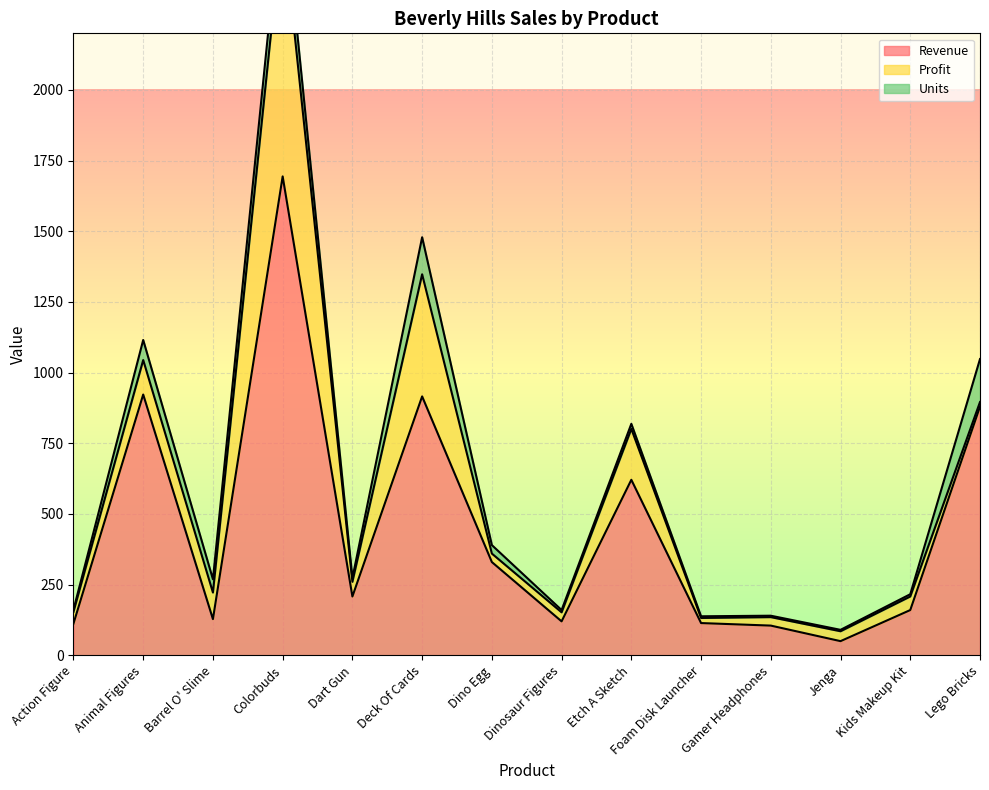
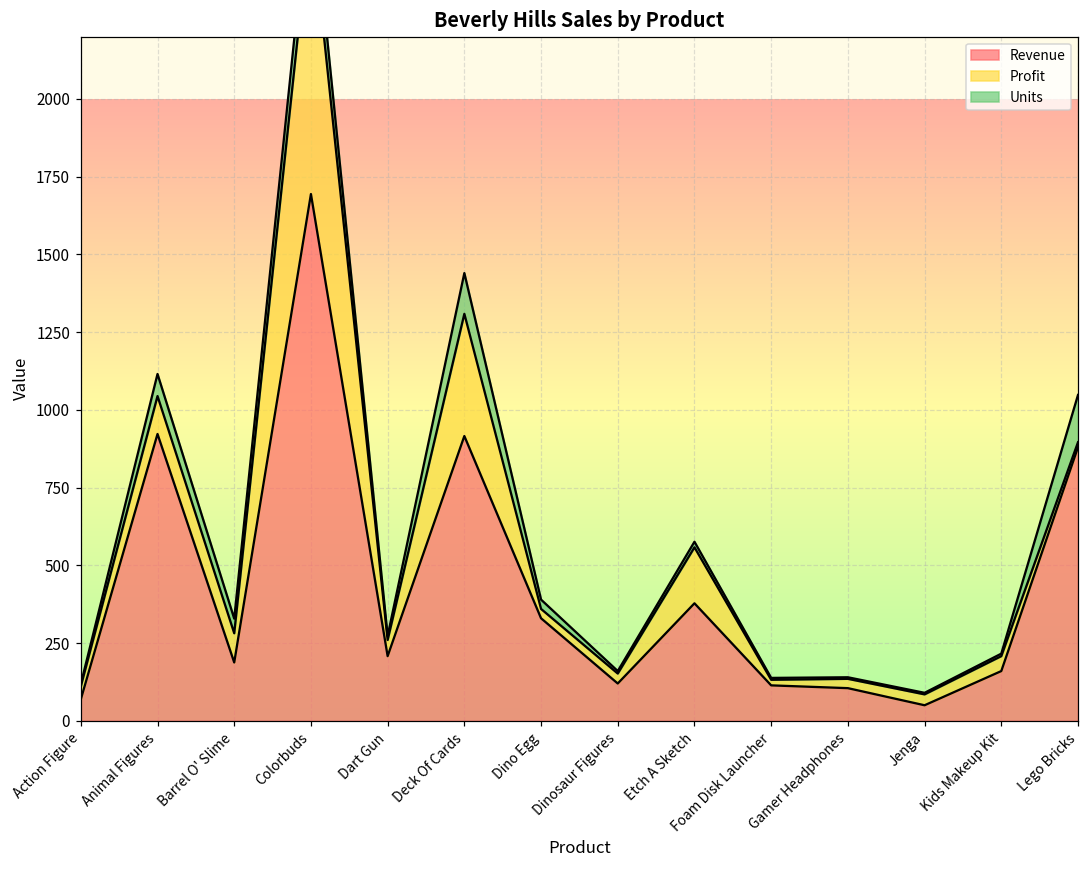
  {
    "Revenue": {
-     "Action Figure": 110,
+     "Action Figure": 70,
      "Animal Figures": 920,
-     "Barrel O' Slime": 130,
+     "Barrel O' Slime": 190,
      "Colorbuds": 1690,
      "Dart Gun": 210,
      "Deck Of Cards": 920,
      "Dino Egg": 330,
      "Dinosaur Figures": 120,
-     "Etch A Sketch": 620,
+     "Etch A Sketch": 380,
      "Foam Disk Launcher": 110,
      "Gamer Headphones": 100,
      "Jenga": 50,
      "Kids Makeup Kit": 160,
      "Lego Bricks": 880
    },
    "Profit": {
      "Animal Figures": 120,
      "Barrel O' Slime": 90,
      "Dart Gun": 50,
-     "Deck Of Cards": 430,
+     "Deck Of Cards": 390,
      "Dino Egg": 30,
      "Etch A Sketch": 180,
      "Lego Bricks": 20
    },
    "Units": {
      "Animal Figures": 70,
      "Barrel O' Slime": 50,
      "Dart Gun": 10,
      "Deck Of Cards": 130,
      "Dino Egg": 30,
      "Etch A Sketch": 20,
      "Lego Bricks": 150
    }
  }
